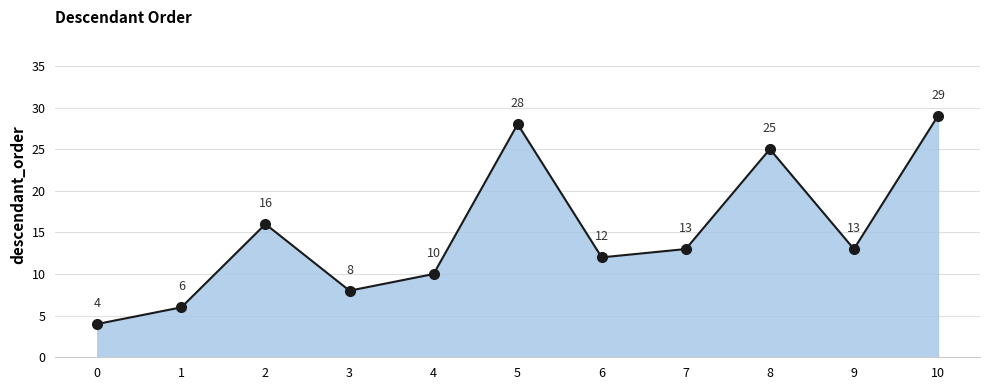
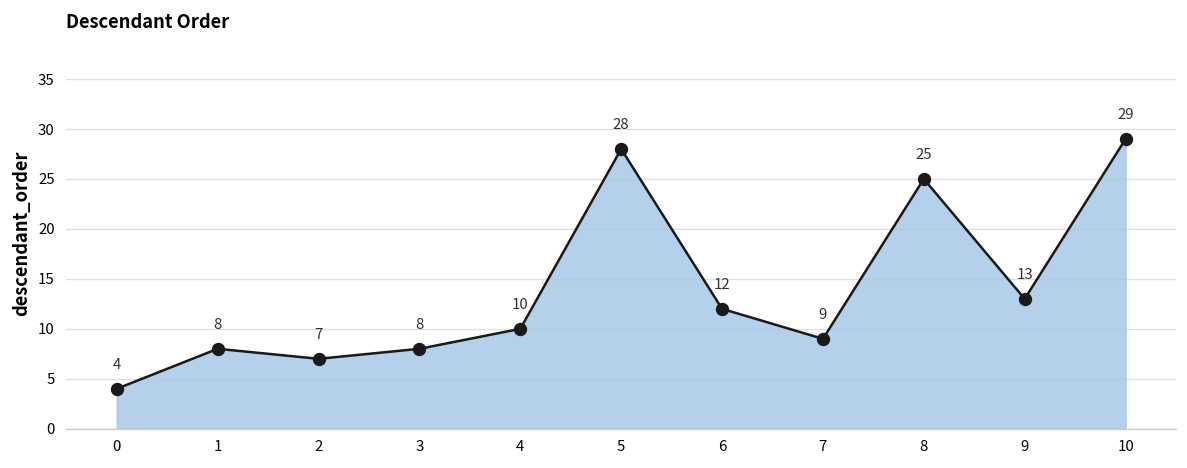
  {
    "0": 4,
-   "1": 6,
-   "2": 16,
+   "1": 8,
+   "2": 7,
    "3": 8,
    "4": 10,
    "5": 28,
    "6": 12,
-   "7": 13,
+   "7": 9,
    "8": 25,
    "9": 13,
    "10": 29
  }
